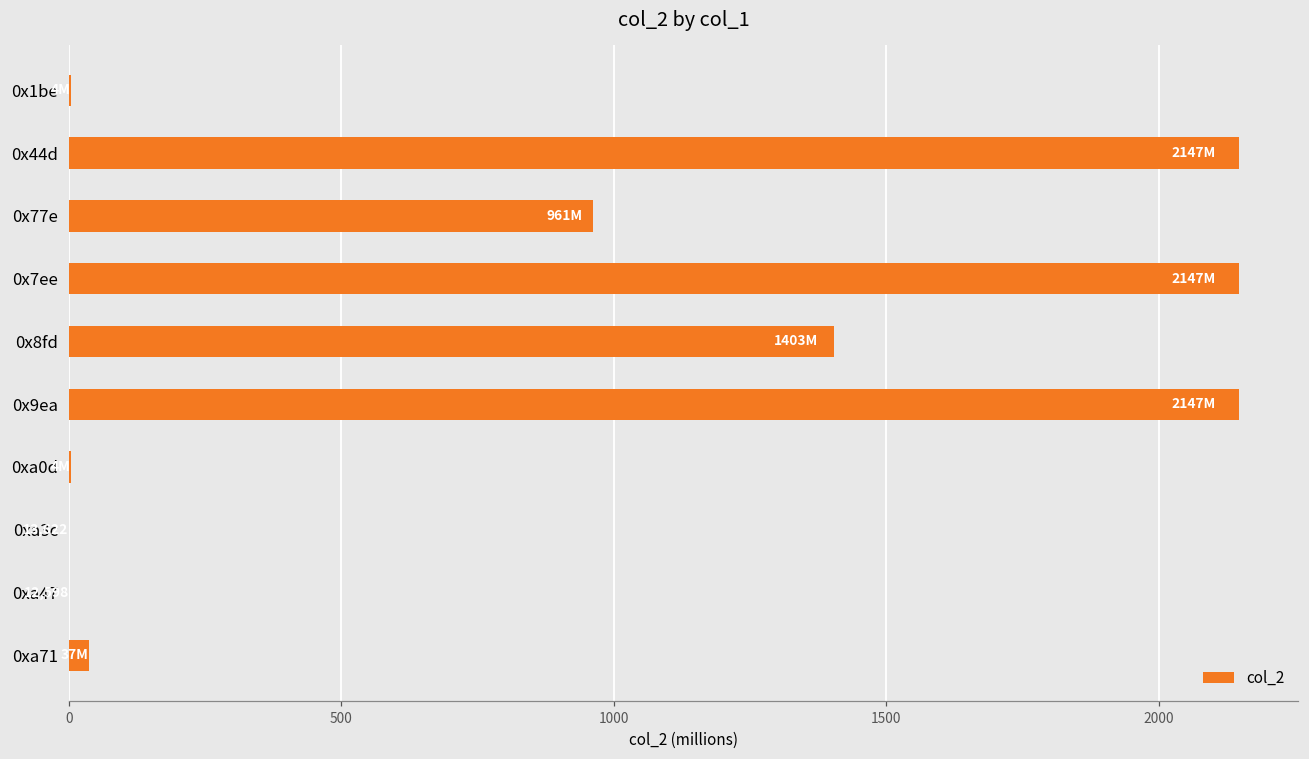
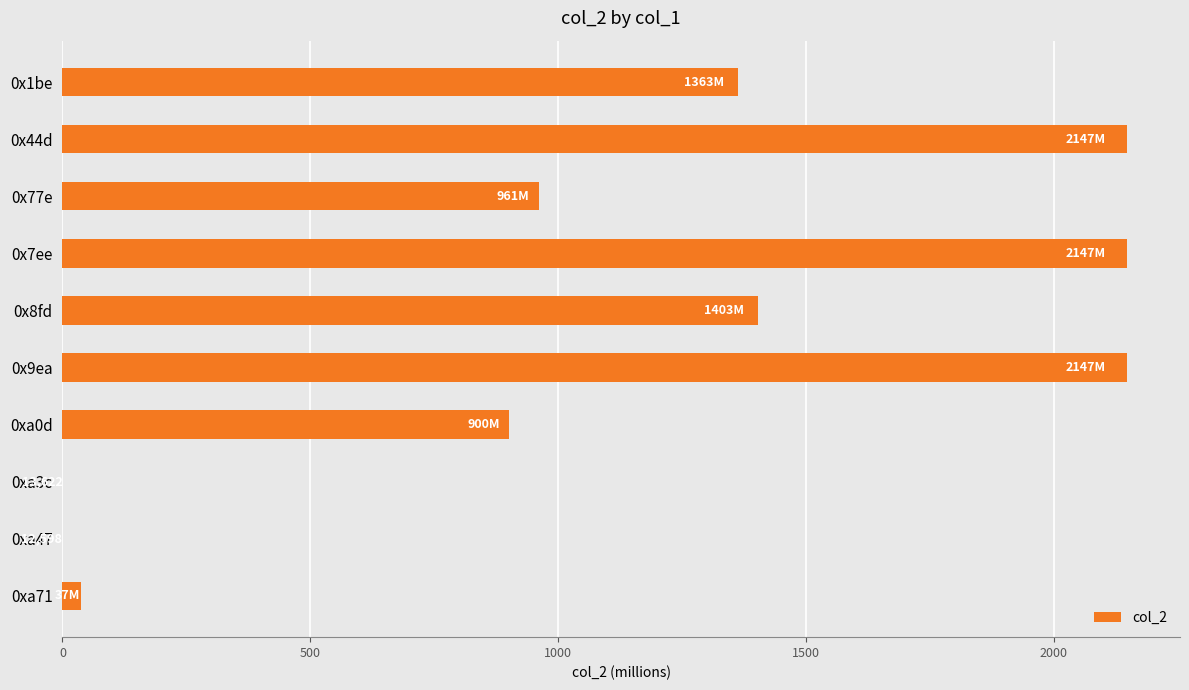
  {
-   "0x1be": 0,
-   "0xa0d": 0
+   "0x1be": 1360,
+   "0xa0d": 900
  }
